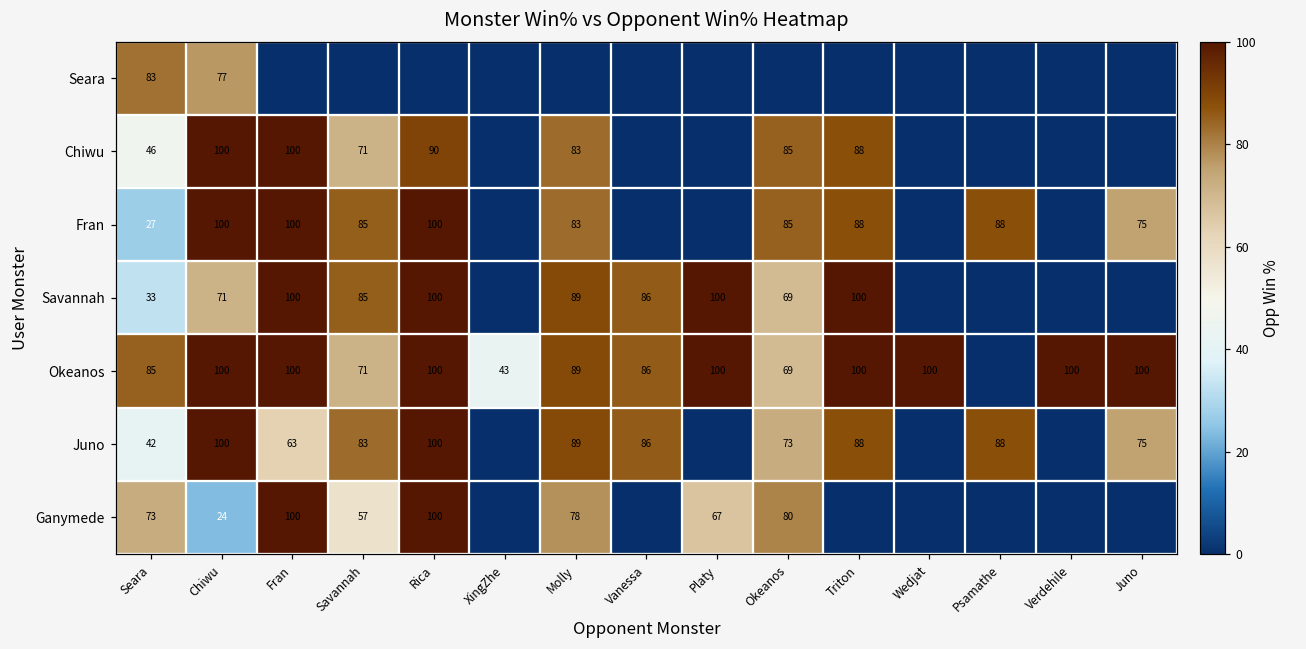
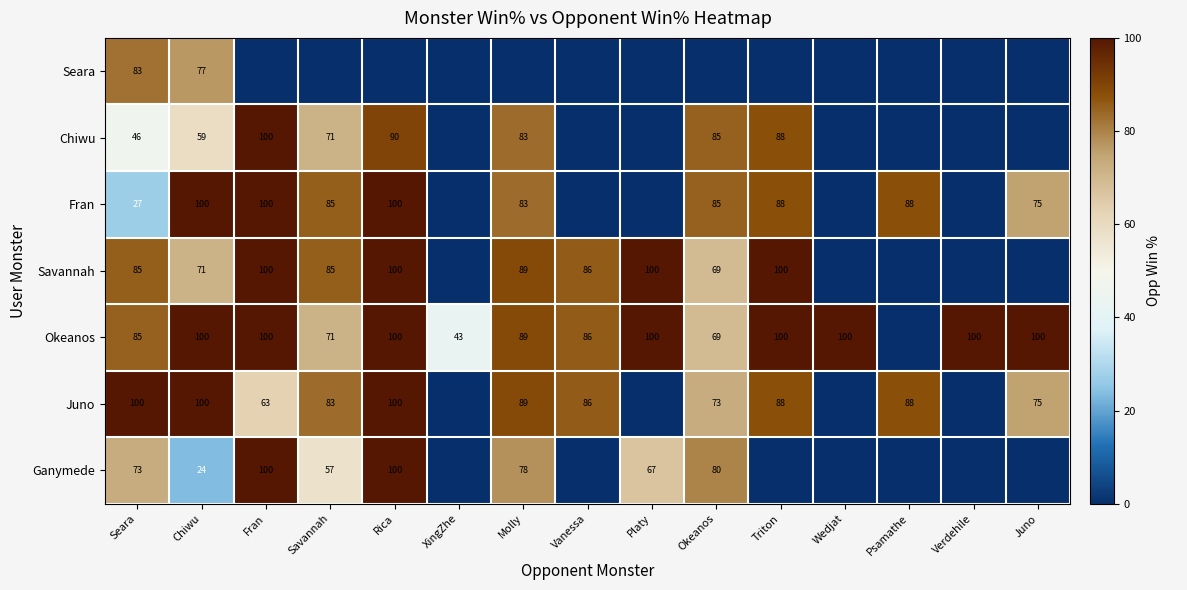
  {
    "Seara": {
      "Seara": 83,
      "Chiwu": 77
    },
    "Chiwu": {
      "Seara": 46,
-     "Chiwu": 100,
+     "Chiwu": 59,
      "Fran": 100,
      "Savannah": 71,
      "Rica": 90,
      "Molly": 83,
      "Okeanos": 85,
      "Triton": 88
    },
    "Fran": {
      "Seara": 27,
      "Chiwu": 100,
      "Fran": 100,
      "Savannah": 85,
      "Rica": 100,
      "Molly": 83,
      "Okeanos": 85,
      "Triton": 88,
      "Psamathe": 88,
      "Juno": 75
    },
    "Savannah": {
-     "Seara": 33,
+     "Seara": 85,
      "Chiwu": 71,
      "Fran": 100,
      "Savannah": 85,
      "Rica": 100,
      "Molly": 89,
      "Vanessa": 86,
      "Platy": 100,
      "Okeanos": 69,
      "Triton": 100
    },
    "Okeanos": {
      "Seara": 85,
      "Chiwu": 100,
      "Fran": 100,
      "Savannah": 71,
      "Rica": 100,
      "XingZhe": 43,
      "Molly": 89,
      "Vanessa": 86,
      "Platy": 100,
      "Okeanos": 69,
      "Triton": 100,
      "Wedjat": 100,
      "Verdehile": 100,
      "Juno": 100
    },
    "Juno": {
-     "Seara": 42,
+     "Seara": 100,
      "Chiwu": 100,
      "Fran": 63,
      "Savannah": 83,
      "Rica": 100,
      "Molly": 89,
      "Vanessa": 86,
      "Okeanos": 73,
      "Triton": 88,
      "Psamathe": 88,
      "Juno": 75
    },
    "Ganymede": {
      "Seara": 73,
      "Chiwu": 24,
      "Fran": 100,
      "Savannah": 57,
      "Rica": 100,
      "Molly": 78,
      "Platy": 67,
      "Okeanos": 80
    }
  }
